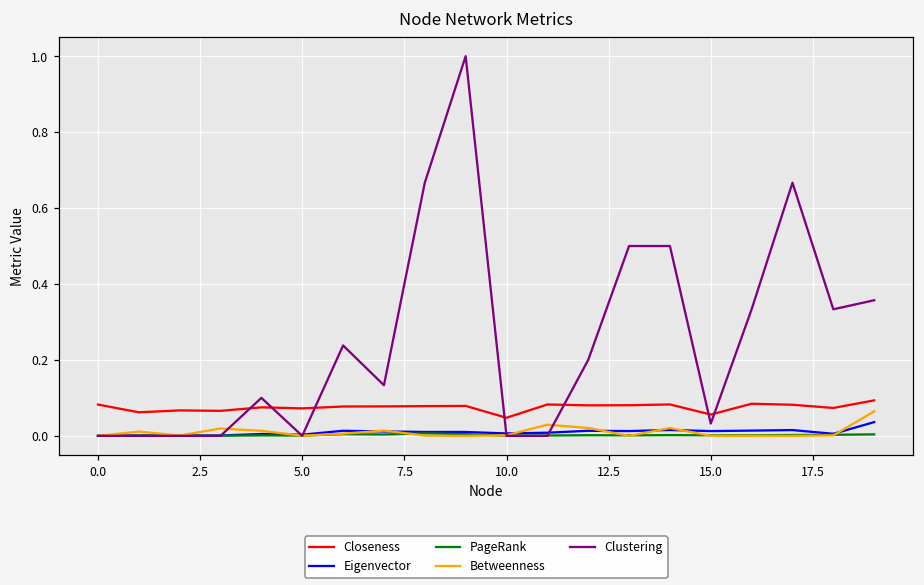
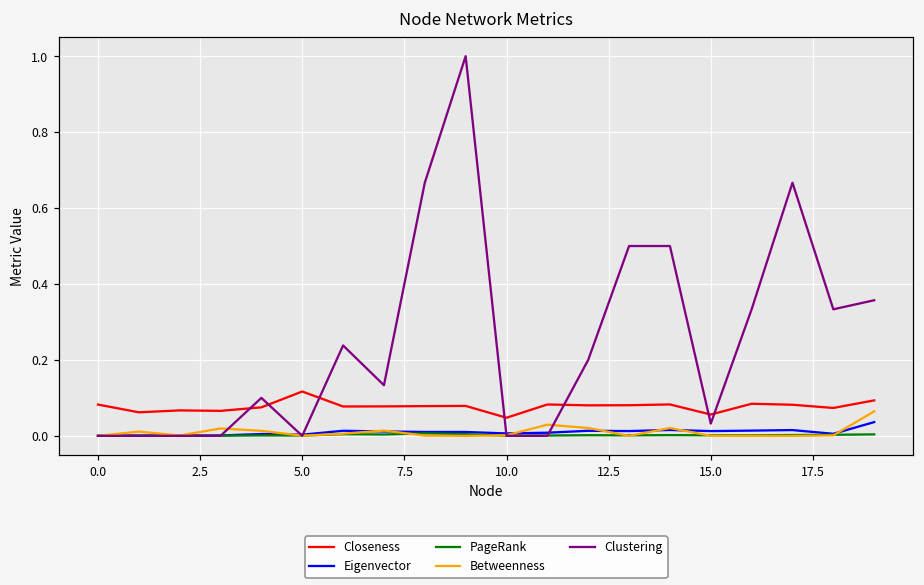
  {
    "Closeness": {
      "0.0": 0.08,
-     "5.0": 0.07,
+     "5.0": 0.12,
      "10.0": 0.05,
      "15.0": 0.06
    },
    "Eigenvector": {
      "15.0": 0.01
    },
    "Clustering": {
      "15.0": 0.03
    }
  }
